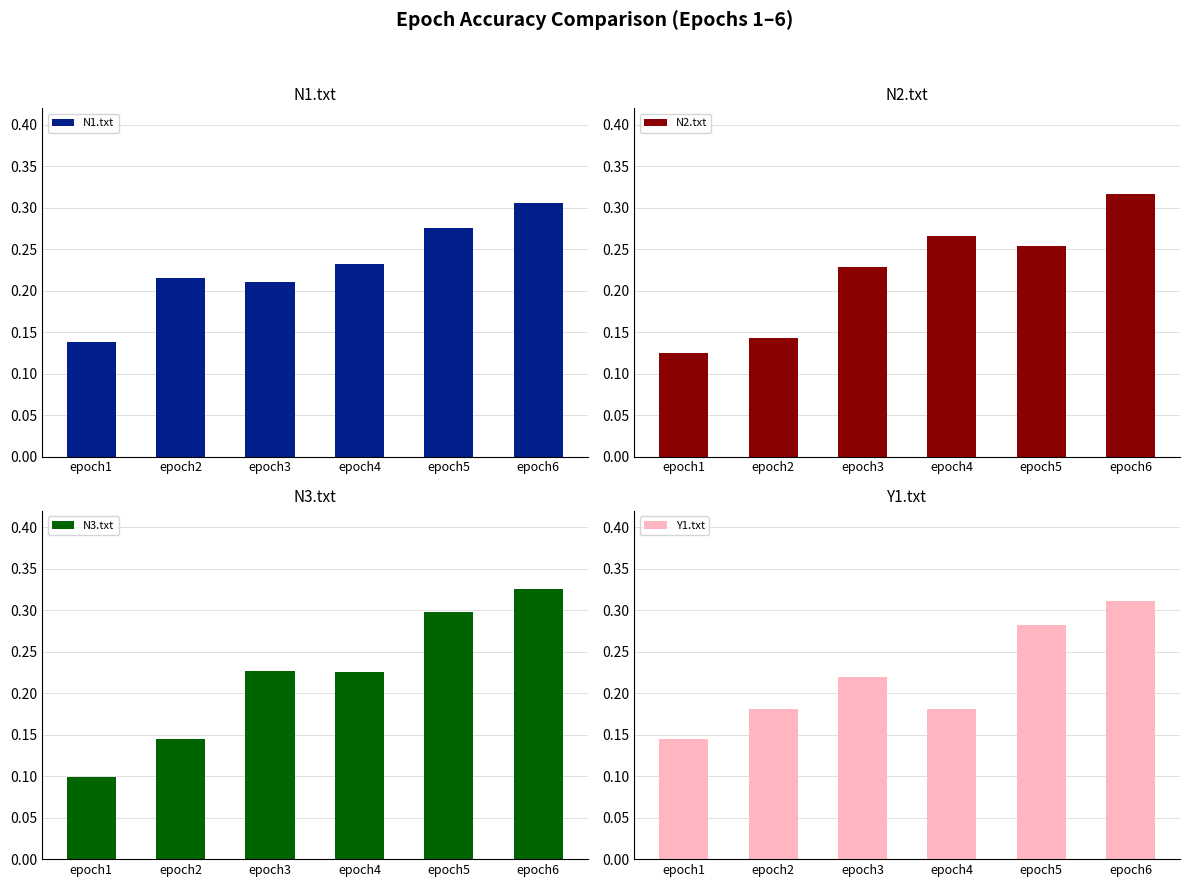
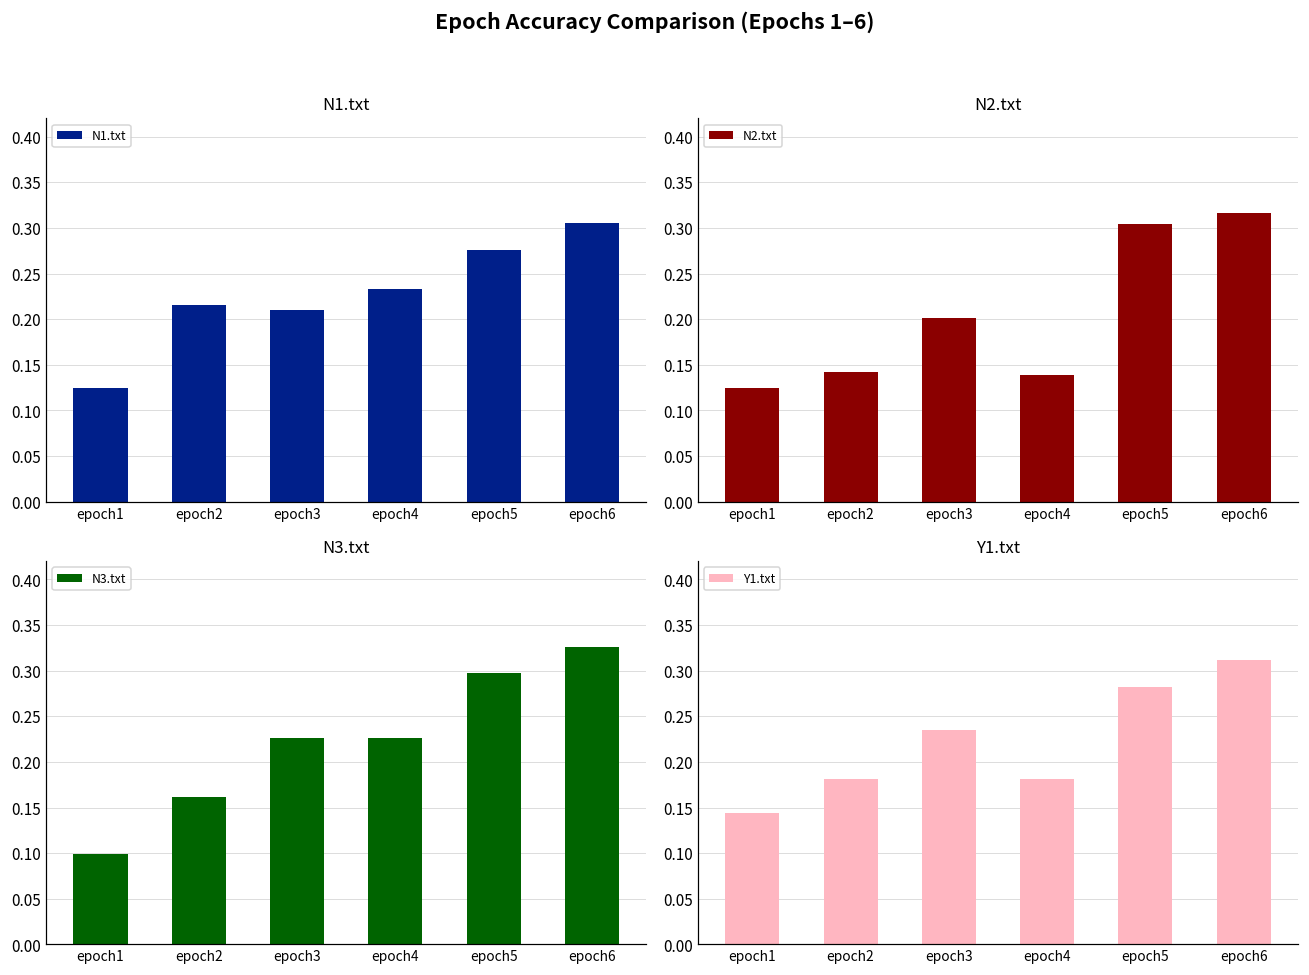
  {
    "N1.txt": {
-     "epoch1": 0.14,
+     "epoch1": 0.12,
      "epoch2": 0.22,
      "epoch3": 0.21,
      "epoch4": 0.23,
      "epoch5": 0.28,
      "epoch6": 0.31
    },
    "N2.txt": {
      "epoch1": 0.12,
      "epoch2": 0.14,
-     "epoch3": 0.23,
-     "epoch4": 0.27,
-     "epoch5": 0.25,
+     "epoch3": 0.20,
+     "epoch4": 0.14,
+     "epoch5": 0.30,
      "epoch6": 0.32
    },
    "N3.txt": {
      "epoch1": 0.10,
-     "epoch2": 0.15,
+     "epoch2": 0.16,
      "epoch3": 0.23,
      "epoch4": 0.23,
      "epoch5": 0.30,
      "epoch6": 0.33
    },
    "Y1.txt": {
      "epoch1": 0.14,
      "epoch2": 0.18,
-     "epoch3": 0.22,
+     "epoch3": 0.23,
      "epoch4": 0.18,
      "epoch5": 0.28,
      "epoch6": 0.31
    }
  }
